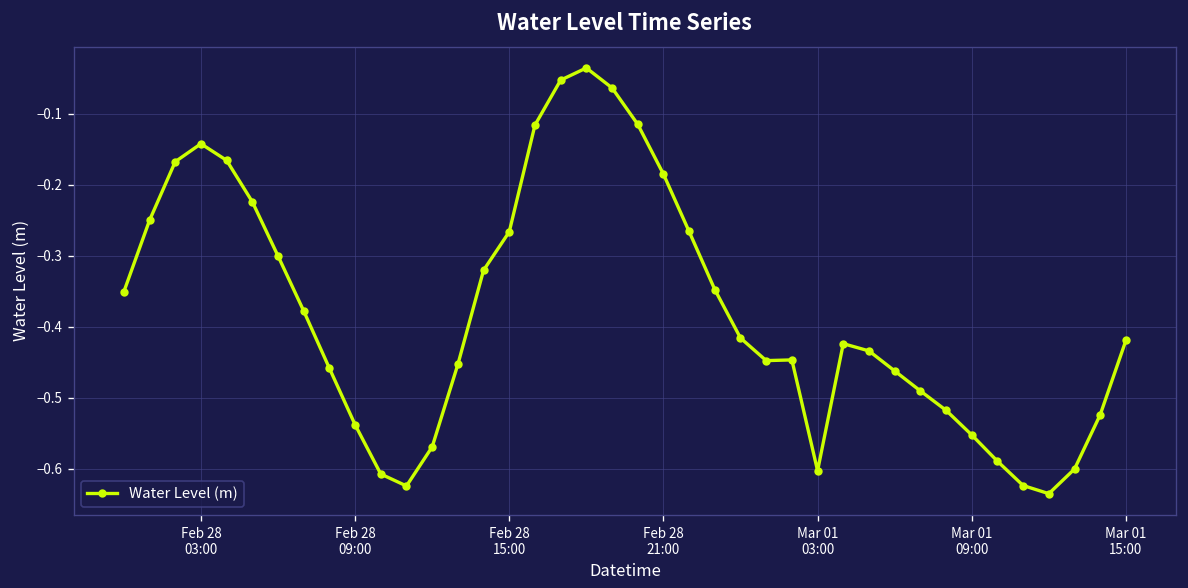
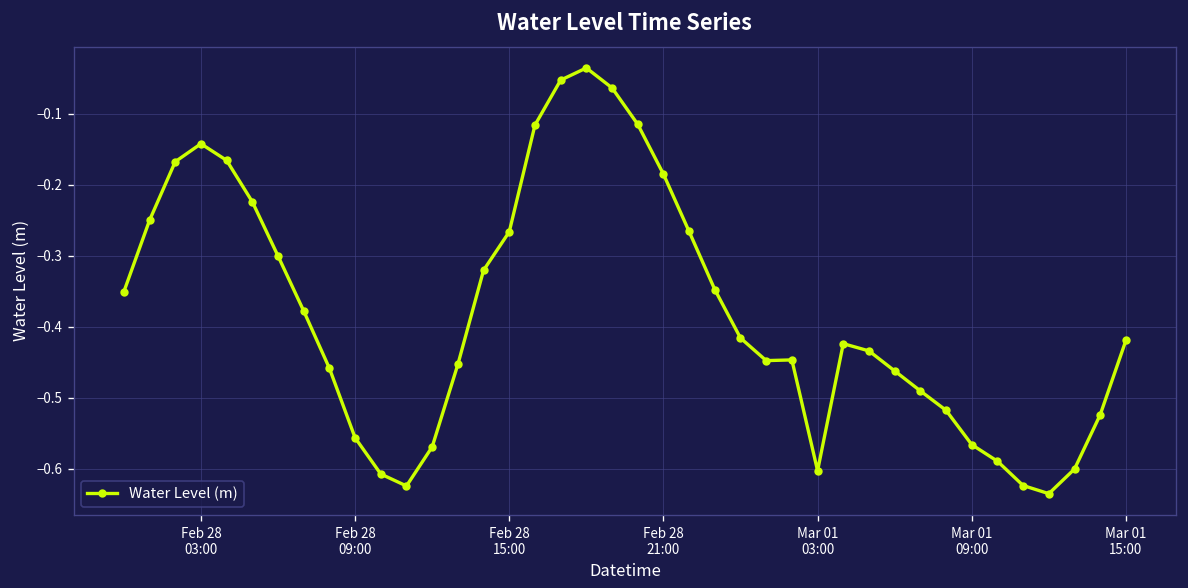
  {
    "Feb 28 03:00": -0.14,
-   "Feb 28 09:00": -0.54,
+   "Feb 28 09:00": -0.56,
    "Feb 28 15:00": -0.27,
    "Feb 28 21:00": -0.18,
    "Mar 01 03:00": -0.60,
-   "Mar 01 09:00": -0.55,
+   "Mar 01 09:00": -0.57,
    "Mar 01 15:00": -0.42
  }
